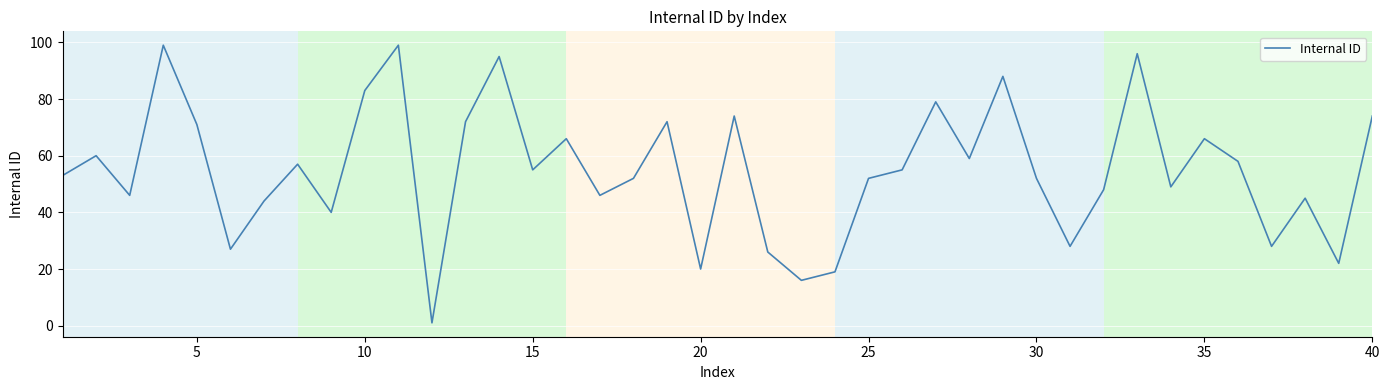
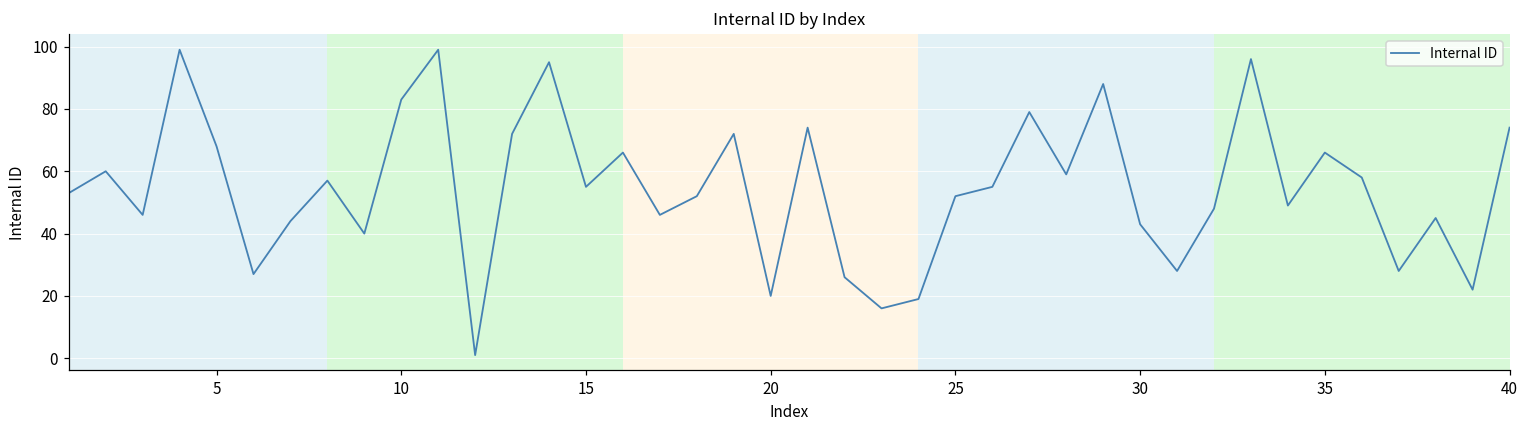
  {
-   "5": 71,
+   "5": 68,
    "10": 83,
    "15": 55,
    "20": 20,
    "25": 52,
-   "30": 52,
+   "30": 43,
    "35": 66,
    "40": 74
  }
